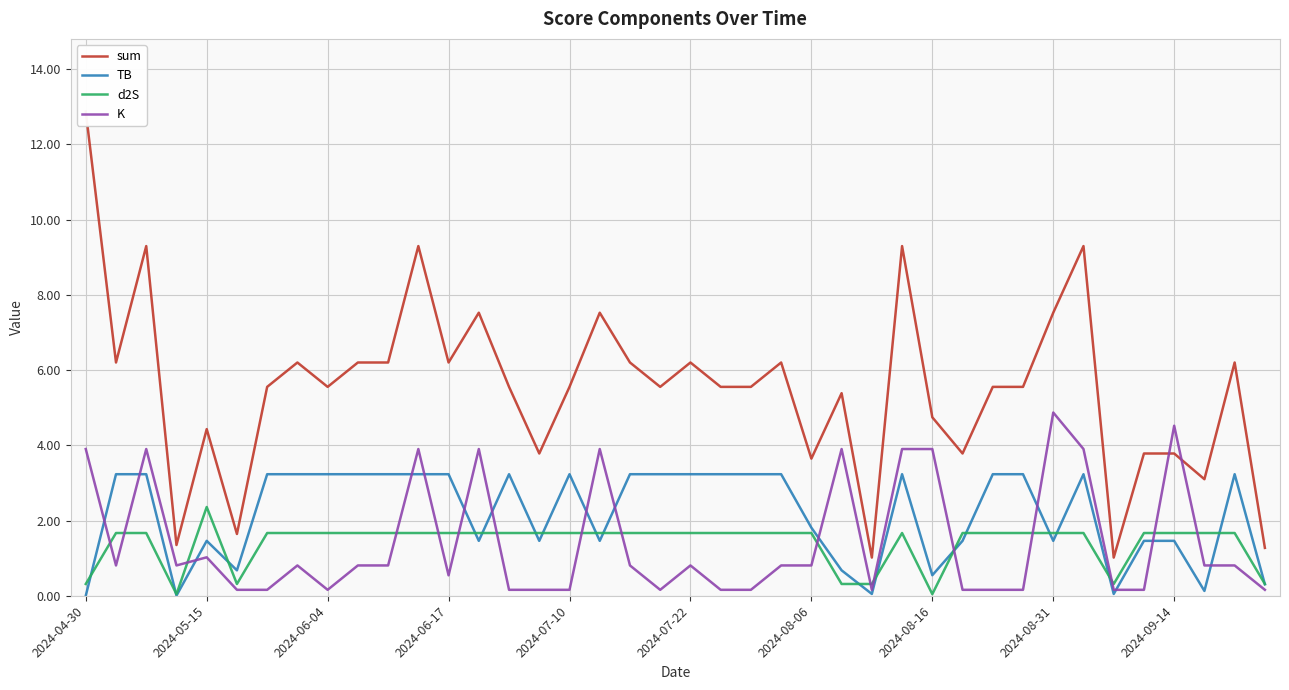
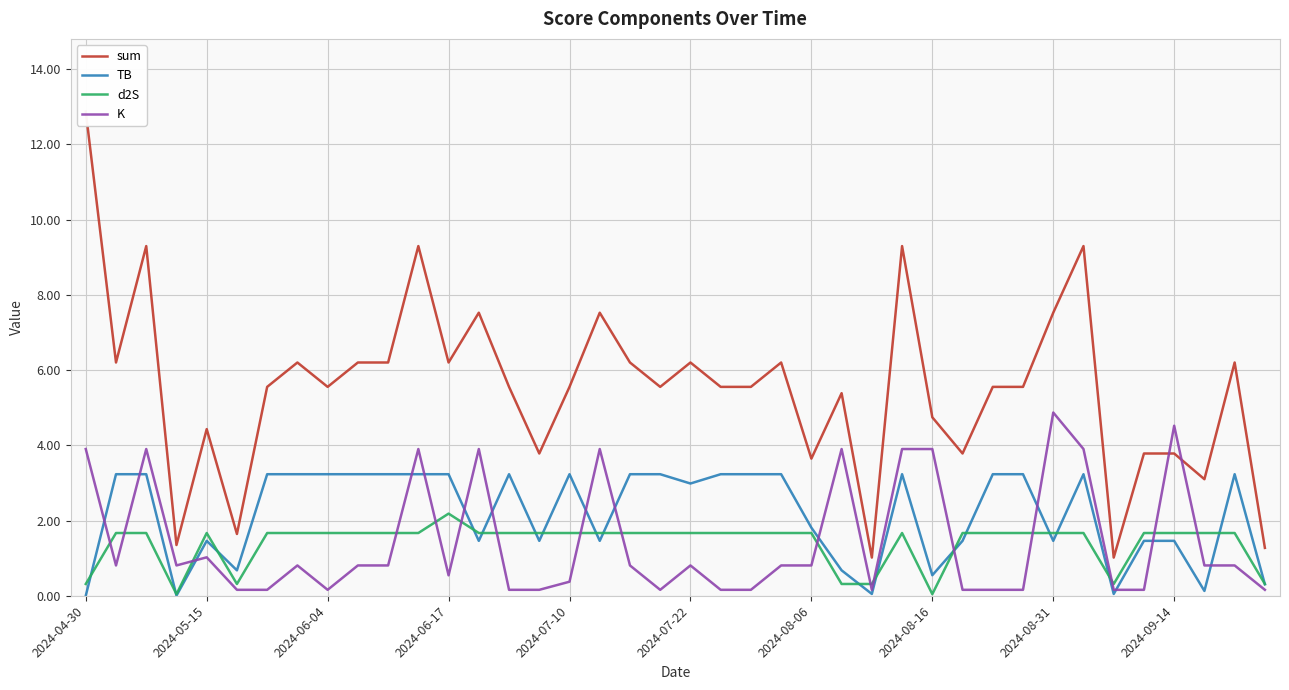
  {
    "sum": {
      "2024-05-15": 4.4,
      "2024-06-04": 5.6,
      "2024-06-17": 6.2,
      "2024-07-10": 5.6,
      "2024-07-22": 6.2,
      "2024-08-06": 3.6,
      "2024-08-16": 4.7,
      "2024-08-31": 7.5,
      "2024-09-14": 3.8
    },
    "TB": {
      "2024-04-30": 0.0,
      "2024-05-15": 1.5,
      "2024-06-04": 3.2,
      "2024-06-17": 3.2,
      "2024-07-10": 3.2,
-     "2024-07-22": 3.2,
+     "2024-07-22": 3.0,
      "2024-08-06": 1.8,
      "2024-08-16": 0.5,
      "2024-08-31": 1.5,
      "2024-09-14": 1.5
    },
    "d2S": {
      "2024-04-30": 0.3,
-     "2024-05-15": 2.4,
+     "2024-05-15": 1.7,
      "2024-06-04": 1.7,
-     "2024-06-17": 1.7,
+     "2024-06-17": 2.2,
      "2024-07-10": 1.7,
      "2024-07-22": 1.7,
      "2024-08-06": 1.7,
      "2024-08-16": 0.0,
      "2024-08-31": 1.7,
      "2024-09-14": 1.7
    },
    "K": {
      "2024-04-30": 3.9,
      "2024-05-15": 1.0,
      "2024-06-04": 0.2,
      "2024-06-17": 0.5,
-     "2024-07-10": 0.2,
+     "2024-07-10": 0.4,
      "2024-07-22": 0.8,
      "2024-08-06": 0.8,
      "2024-08-16": 3.9,
      "2024-08-31": 4.9,
      "2024-09-14": 4.5
    }
  }
